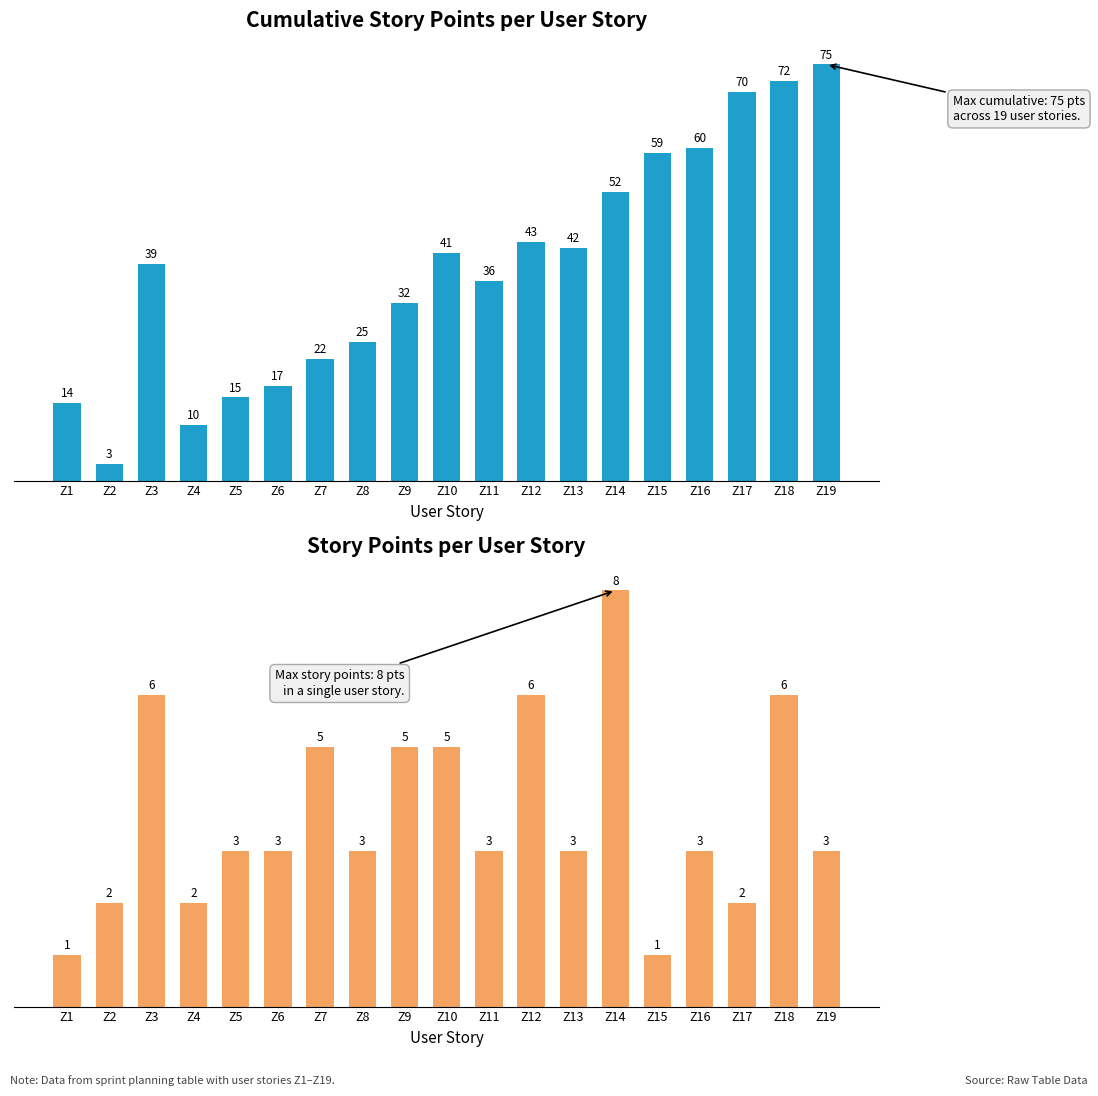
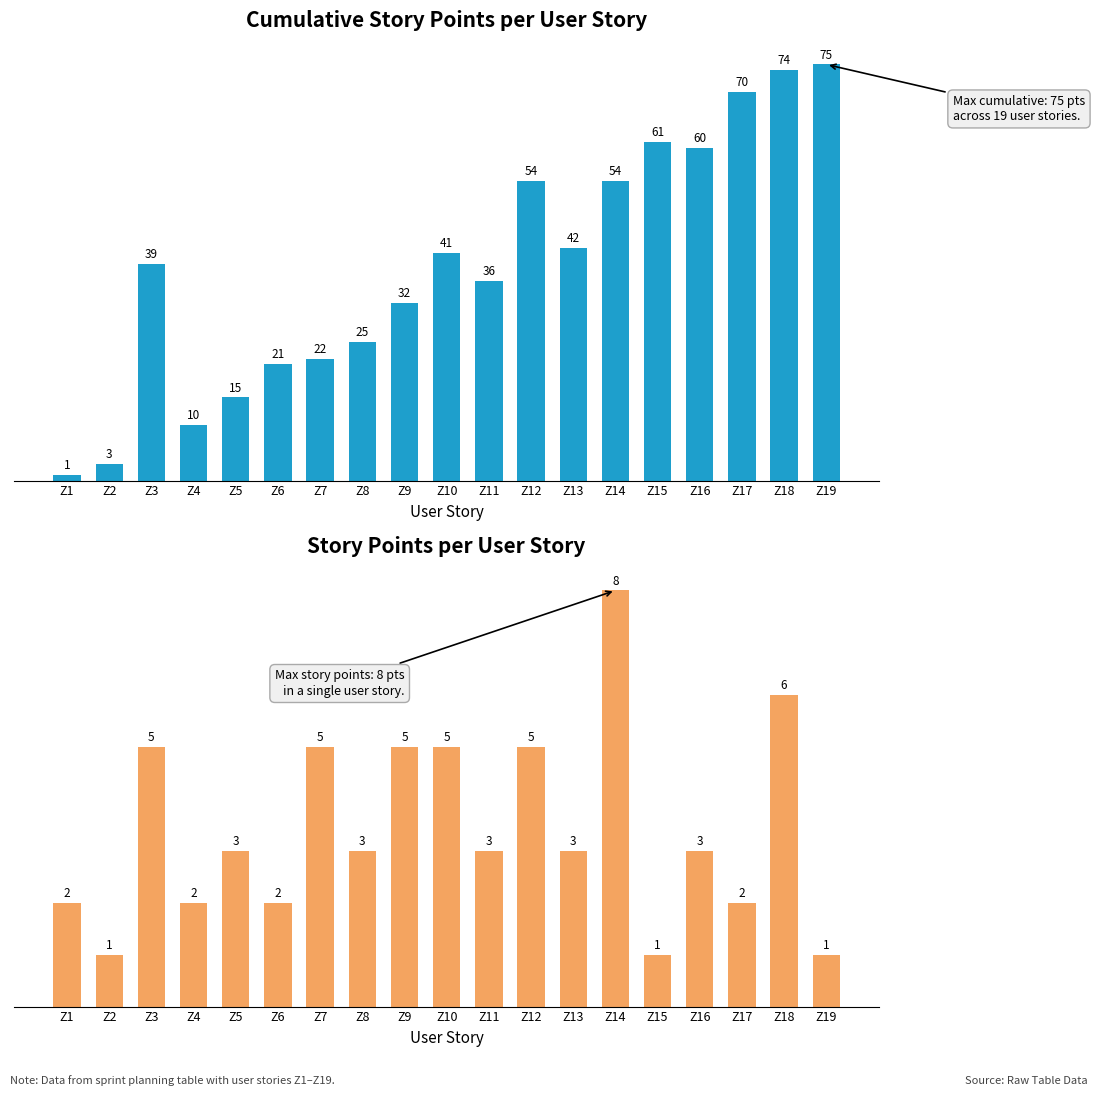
  {
    "Cumulative Story Points per User Story": {
-     "Z1": 14,
+     "Z1": 1,
      "Z2": 3,
      "Z3": 39,
      "Z4": 10,
      "Z5": 15,
-     "Z6": 17,
+     "Z6": 21,
      "Z7": 22,
      "Z8": 25,
      "Z9": 32,
      "Z10": 41,
      "Z11": 36,
-     "Z12": 43,
+     "Z12": 54,
      "Z13": 42,
-     "Z14": 52,
-     "Z15": 59,
+     "Z14": 54,
+     "Z15": 61,
      "Z16": 60,
      "Z17": 70,
-     "Z18": 72,
+     "Z18": 74,
      "Z19": 75
    },
    "Story Points per User Story": {
-     "Z1": 1,
-     "Z2": 2,
-     "Z3": 6,
+     "Z1": 2,
+     "Z2": 1,
+     "Z3": 5,
      "Z4": 2,
      "Z5": 3,
-     "Z6": 3,
+     "Z6": 2,
      "Z7": 5,
      "Z8": 3,
      "Z9": 5,
      "Z10": 5,
      "Z11": 3,
-     "Z12": 6,
+     "Z12": 5,
      "Z13": 3,
      "Z14": 8,
      "Z15": 1,
      "Z16": 3,
      "Z17": 2,
      "Z18": 6,
-     "Z19": 3
+     "Z19": 1
    }
  }
